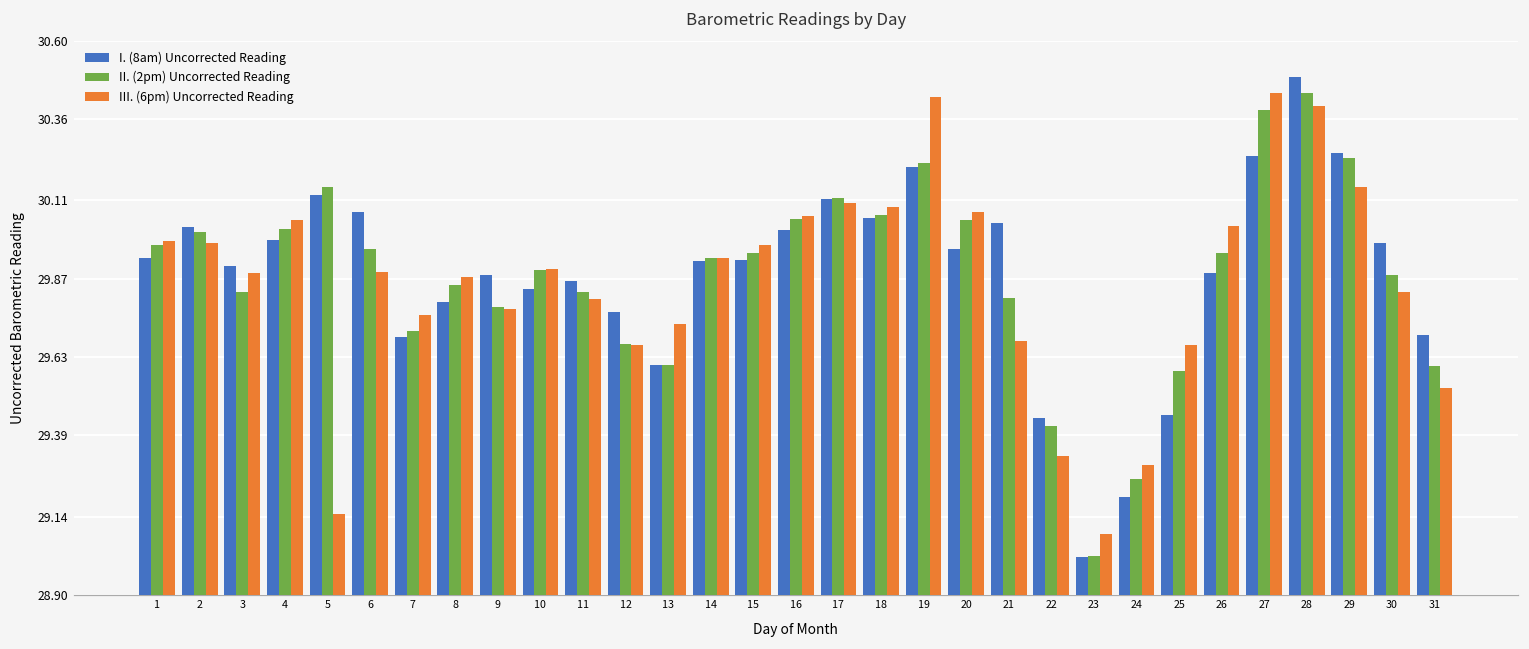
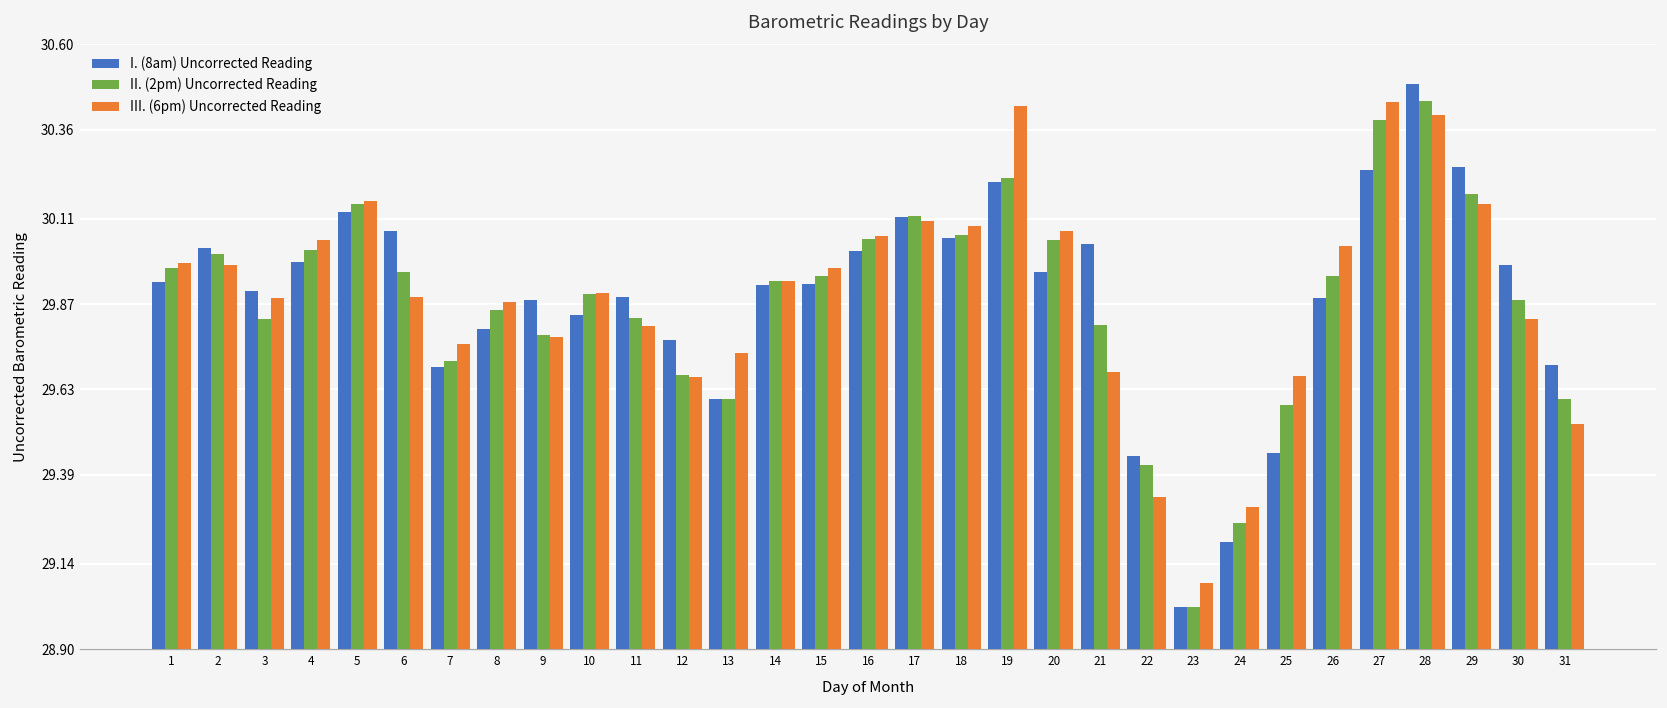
  {
    "I. (8am) Uncorrected Reading": {
      "1": 29.93,
      "2": 30.03,
      "3": 29.91,
      "4": 29.99,
      "5": 30.13,
      "6": 30.08,
      "7": 29.69,
      "8": 29.80,
      "9": 29.88,
      "10": 29.84,
-     "11": 29.86,
+     "11": 29.89,
      "12": 29.77,
      "13": 29.60,
      "14": 29.92,
      "15": 29.93,
      "16": 30.02,
      "17": 30.11,
      "18": 30.06,
      "19": 30.21,
      "20": 29.96,
      "21": 30.04,
      "22": 29.44,
      "23": 29.02,
      "24": 29.20,
      "25": 29.45,
      "26": 29.89,
      "27": 30.25,
      "28": 30.49,
      "29": 30.25,
      "30": 29.98,
      "31": 29.70
    },
    "II. (2pm) Uncorrected Reading": {
      "1": 29.97,
      "2": 30.01,
      "3": 29.83,
      "4": 30.02,
      "5": 30.15,
      "6": 29.96,
      "7": 29.71,
      "8": 29.85,
      "9": 29.78,
      "10": 29.90,
      "11": 29.83,
      "12": 29.67,
      "13": 29.60,
      "14": 29.93,
      "15": 29.95,
      "16": 30.05,
      "17": 30.12,
      "18": 30.06,
      "19": 30.22,
      "20": 30.05,
      "21": 29.81,
      "22": 29.42,
      "23": 29.02,
      "24": 29.26,
      "25": 29.59,
      "26": 29.95,
      "27": 30.39,
      "28": 30.44,
-     "29": 30.24,
+     "29": 30.18,
      "30": 29.88,
      "31": 29.60
    },
    "III. (6pm) Uncorrected Reading": {
      "1": 29.99,
      "2": 29.98,
      "3": 29.89,
      "4": 30.05,
-     "5": 29.15,
+     "5": 30.16,
      "6": 29.89,
      "7": 29.76,
      "8": 29.88,
      "9": 29.78,
      "10": 29.90,
      "11": 29.81,
      "12": 29.67,
      "13": 29.73,
      "14": 29.93,
      "15": 29.97,
      "16": 30.06,
      "17": 30.10,
      "18": 30.09,
      "19": 30.43,
      "20": 30.07,
      "21": 29.68,
      "22": 29.33,
      "23": 29.09,
      "24": 29.30,
      "25": 29.67,
      "26": 30.03,
      "27": 30.44,
      "28": 30.40,
      "29": 30.15,
      "30": 29.83,
      "31": 29.53
    }
  }
